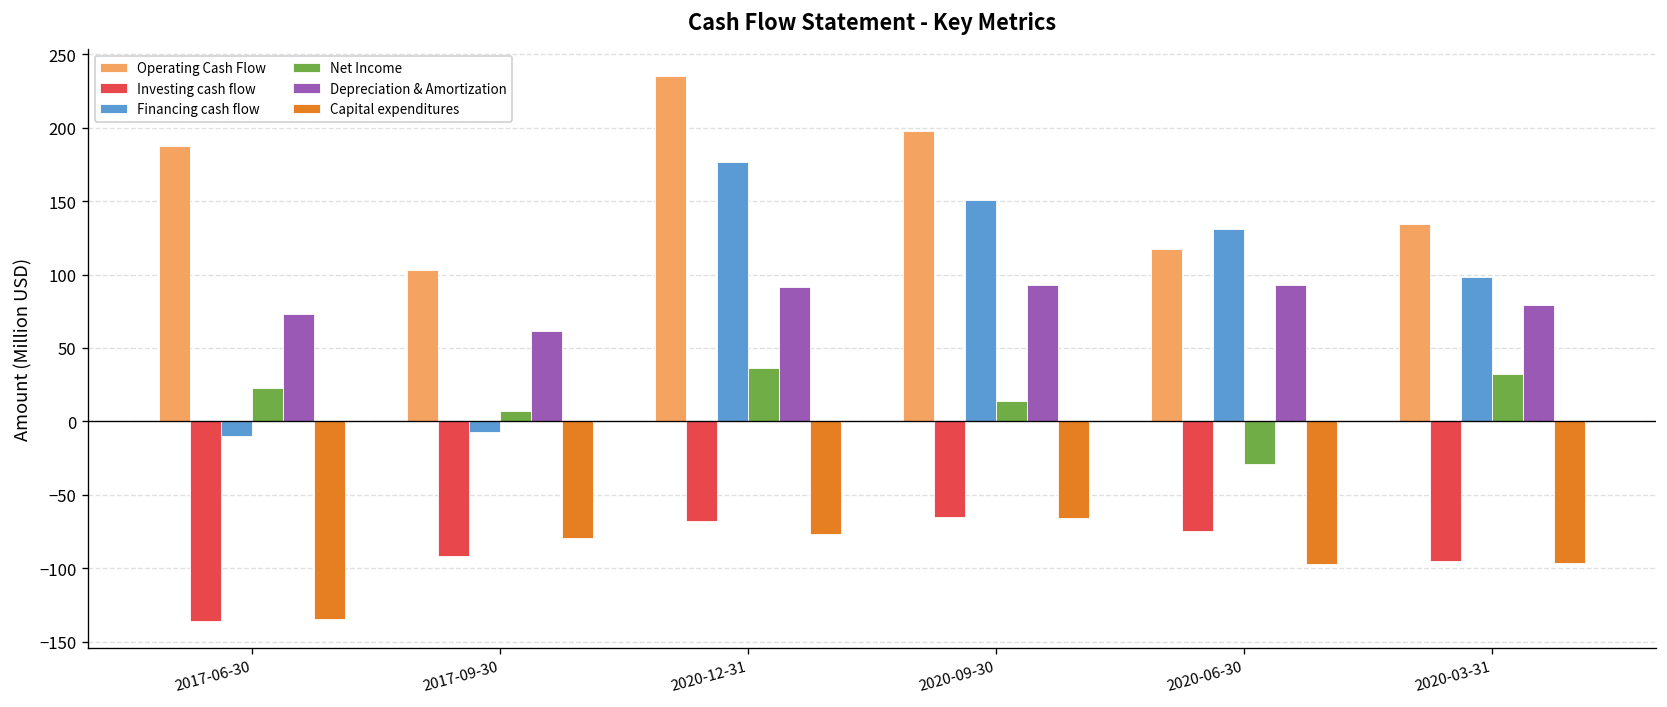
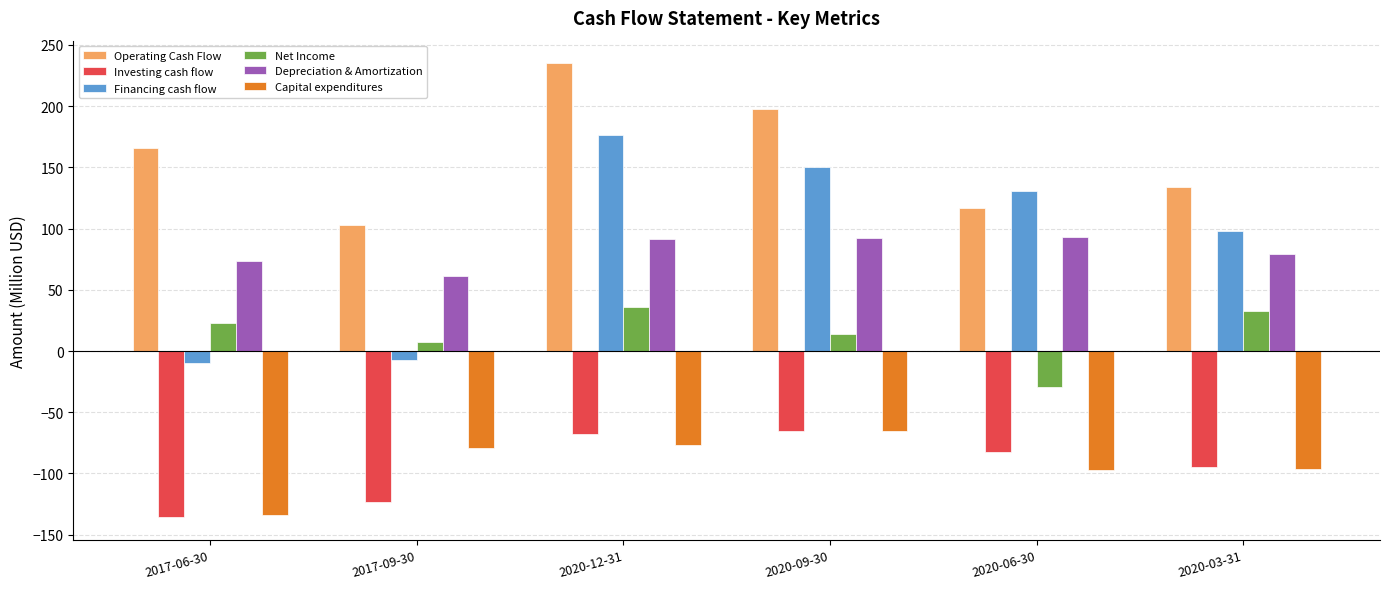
  {
    "Operating Cash Flow": {
-     "2017-06-30": 187,
+     "2017-06-30": 166,
      "2017-09-30": 103,
      "2020-12-31": 235,
      "2020-09-30": 198,
      "2020-06-30": 117,
      "2020-03-31": 134
    },
    "Investing cash flow": {
      "2017-06-30": -136,
-     "2017-09-30": -92,
+     "2017-09-30": -123,
      "2020-12-31": -68,
      "2020-09-30": -65,
-     "2020-06-30": -74,
+     "2020-06-30": -82,
      "2020-03-31": -95
    },
    "Financing cash flow": {
      "2017-06-30": -10,
      "2017-09-30": -7,
      "2020-12-31": 176,
      "2020-09-30": 151,
      "2020-06-30": 131,
      "2020-03-31": 98
    },
    "Net Income": {
      "2017-06-30": 23,
      "2017-09-30": 7,
      "2020-12-31": 36,
      "2020-09-30": 14,
      "2020-06-30": -29,
      "2020-03-31": 33
    },
    "Depreciation & Amortization": {
      "2017-06-30": 73,
      "2017-09-30": 61,
      "2020-12-31": 92,
      "2020-09-30": 93,
      "2020-06-30": 93,
      "2020-03-31": 80
    },
    "Capital expenditures": {
      "2017-06-30": -134,
      "2017-09-30": -79,
      "2020-12-31": -77,
      "2020-09-30": -66,
      "2020-06-30": -97,
      "2020-03-31": -96
    }
  }
